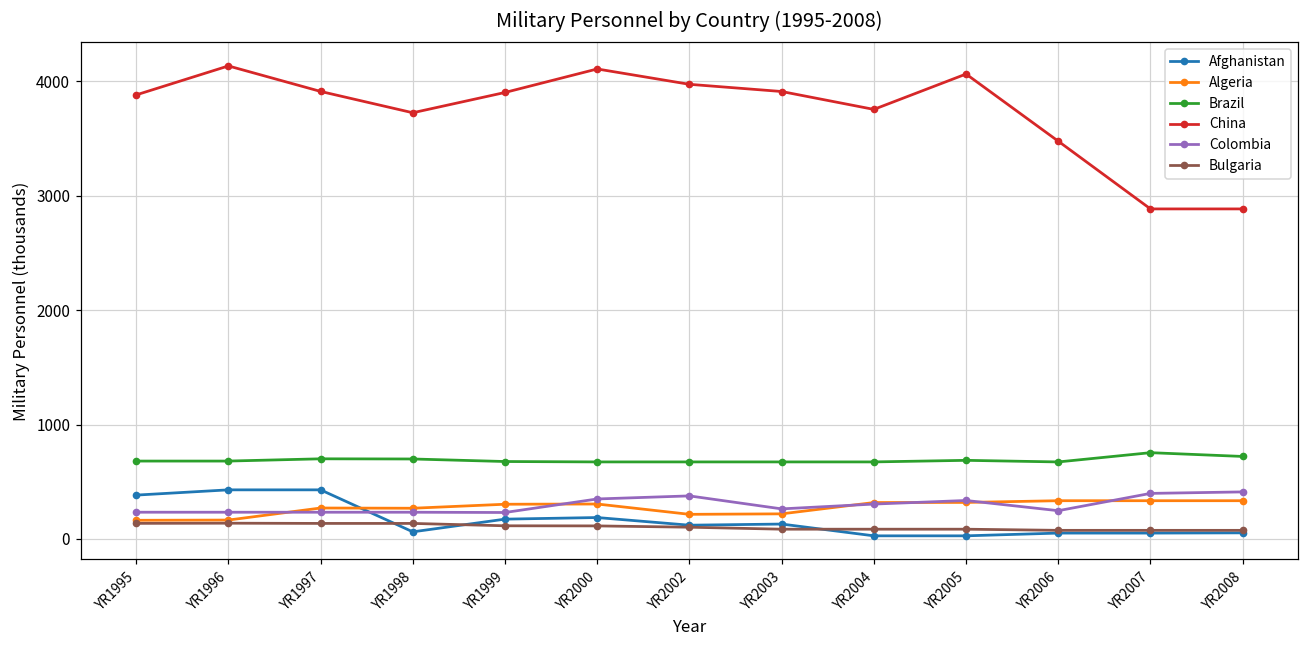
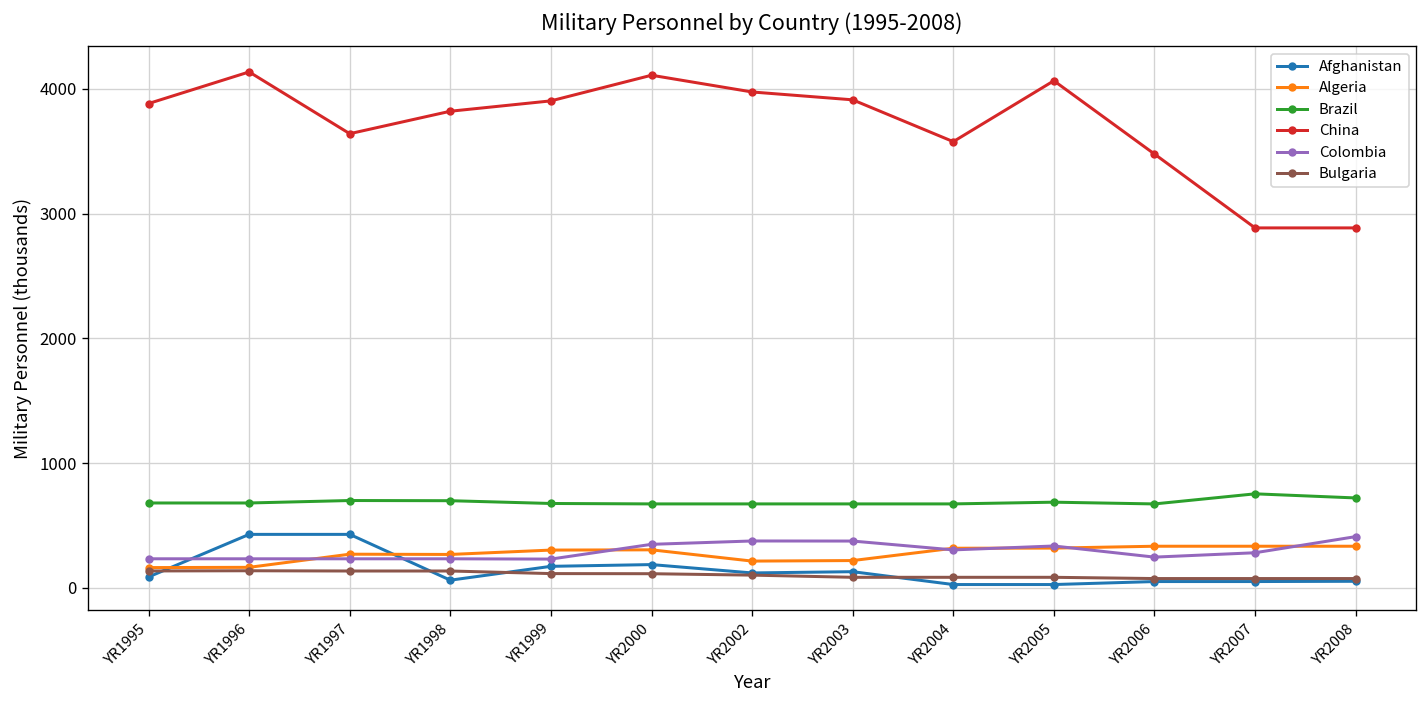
  {
    "Afghanistan": {
-     "YR1995": 380,
+     "YR1995": 90,
      "YR1996": 430,
      "YR1997": 430,
      "YR1998": 60,
      "YR1999": 170,
      "YR2000": 190,
      "YR2003": 130,
      "YR2004": 30,
      "YR2005": 30
    },
    "Algeria": {
      "YR1995": 160,
      "YR1996": 160,
      "YR1997": 270,
      "YR1998": 270,
      "YR1999": 300,
      "YR2000": 310,
      "YR2002": 210,
      "YR2003": 220,
      "YR2006": 330,
      "YR2007": 330,
      "YR2008": 330
    },
    "Brazil": {
      "YR1995": 680,
      "YR1996": 680,
      "YR1997": 700,
      "YR1998": 700,
      "YR1999": 680,
      "YR2000": 670,
      "YR2002": 670,
      "YR2003": 670,
      "YR2004": 670,
      "YR2005": 690,
      "YR2006": 670,
      "YR2007": 750,
      "YR2008": 720
    },
    "China": {
      "YR1995": 3880,
      "YR1996": 4140,
-     "YR1997": 3910,
-     "YR1998": 3730,
+     "YR1997": 3640,
+     "YR1998": 3820,
      "YR1999": 3900,
      "YR2000": 4110,
      "YR2002": 3970,
      "YR2003": 3910,
-     "YR2004": 3760,
+     "YR2004": 3580,
      "YR2005": 4060,
      "YR2006": 3480,
      "YR2007": 2890,
      "YR2008": 2890
    },
    "Colombia": {
      "YR1995": 230,
      "YR1996": 230,
      "YR1997": 230,
      "YR1998": 230,
      "YR1999": 230,
      "YR2000": 350,
      "YR2002": 380,
-     "YR2003": 260,
+     "YR2003": 380,
      "YR2006": 250,
-     "YR2007": 400,
+     "YR2007": 280,
      "YR2008": 410
    },
    "Bulgaria": {
      "YR1995": 140,
      "YR1996": 140,
      "YR1997": 140,
      "YR1998": 140,
      "YR1999": 110,
      "YR2000": 110,
      "YR2003": 90,
      "YR2004": 90,
      "YR2005": 90
    }
  }
